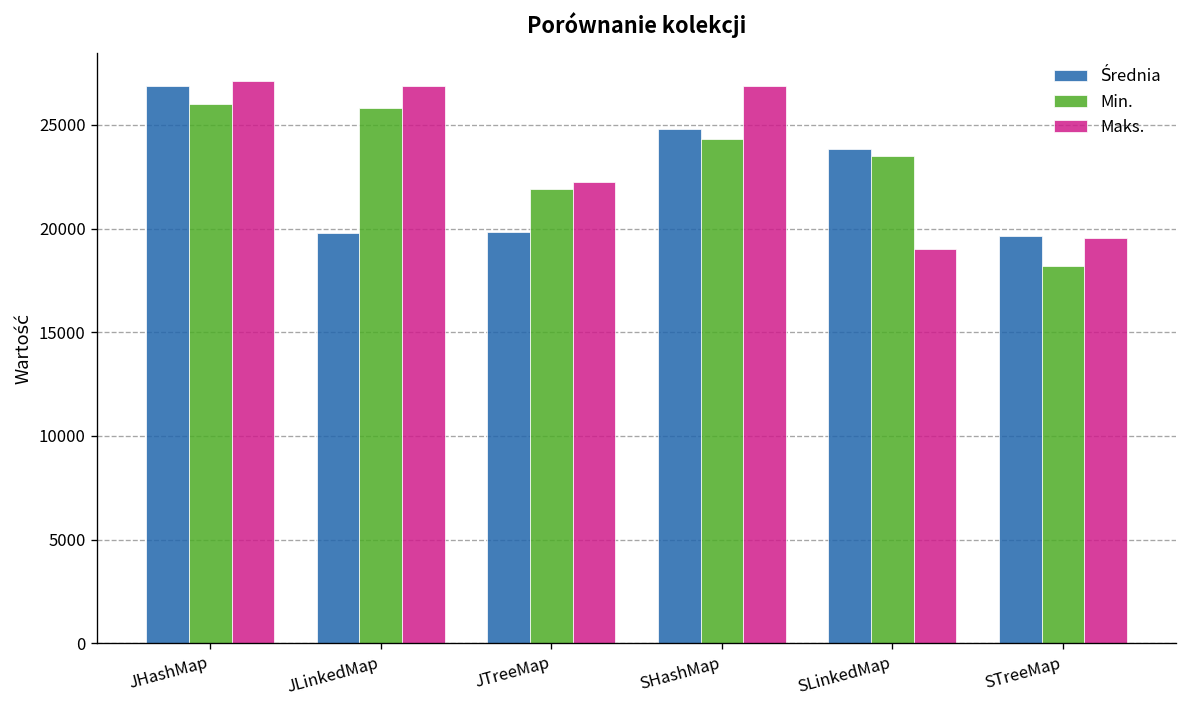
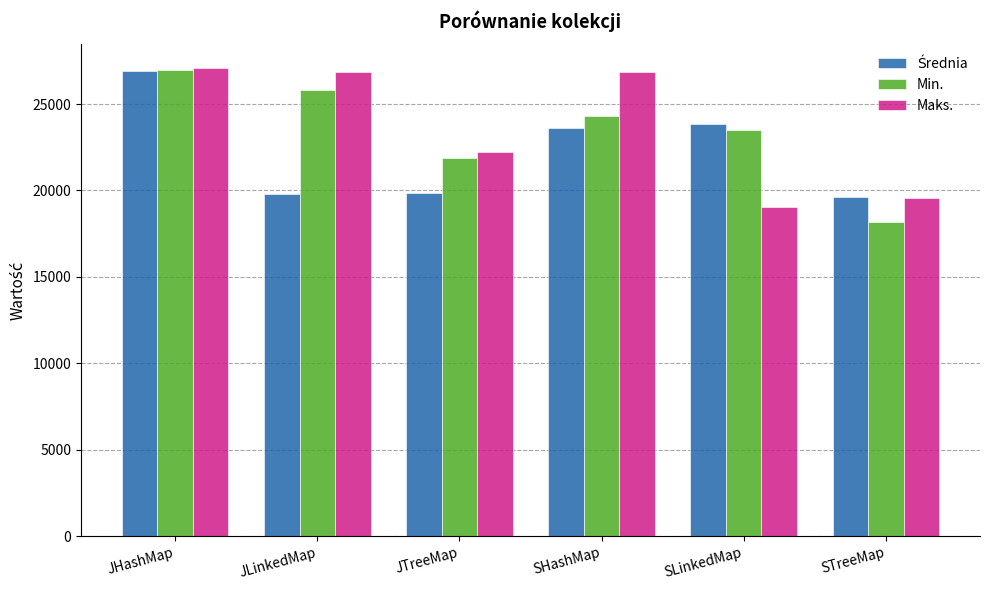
  {
    "Średnia": {
      "JHashMap": 26900,
      "JLinkedMap": 19800,
      "JTreeMap": 19800,
-     "SHashMap": 24800,
+     "SHashMap": 23600,
      "SLinkedMap": 23800,
      "STreeMap": 19600
    },
    "Min.": {
-     "JHashMap": 26000,
+     "JHashMap": 27000,
      "JLinkedMap": 25800,
      "JTreeMap": 21900,
      "SHashMap": 24300,
      "SLinkedMap": 23500,
      "STreeMap": 18200
    },
    "Maks.": {
      "JHashMap": 27100,
      "JLinkedMap": 26900,
      "JTreeMap": 22200,
      "SHashMap": 26900,
      "SLinkedMap": 19000,
      "STreeMap": 19600
    }
  }
